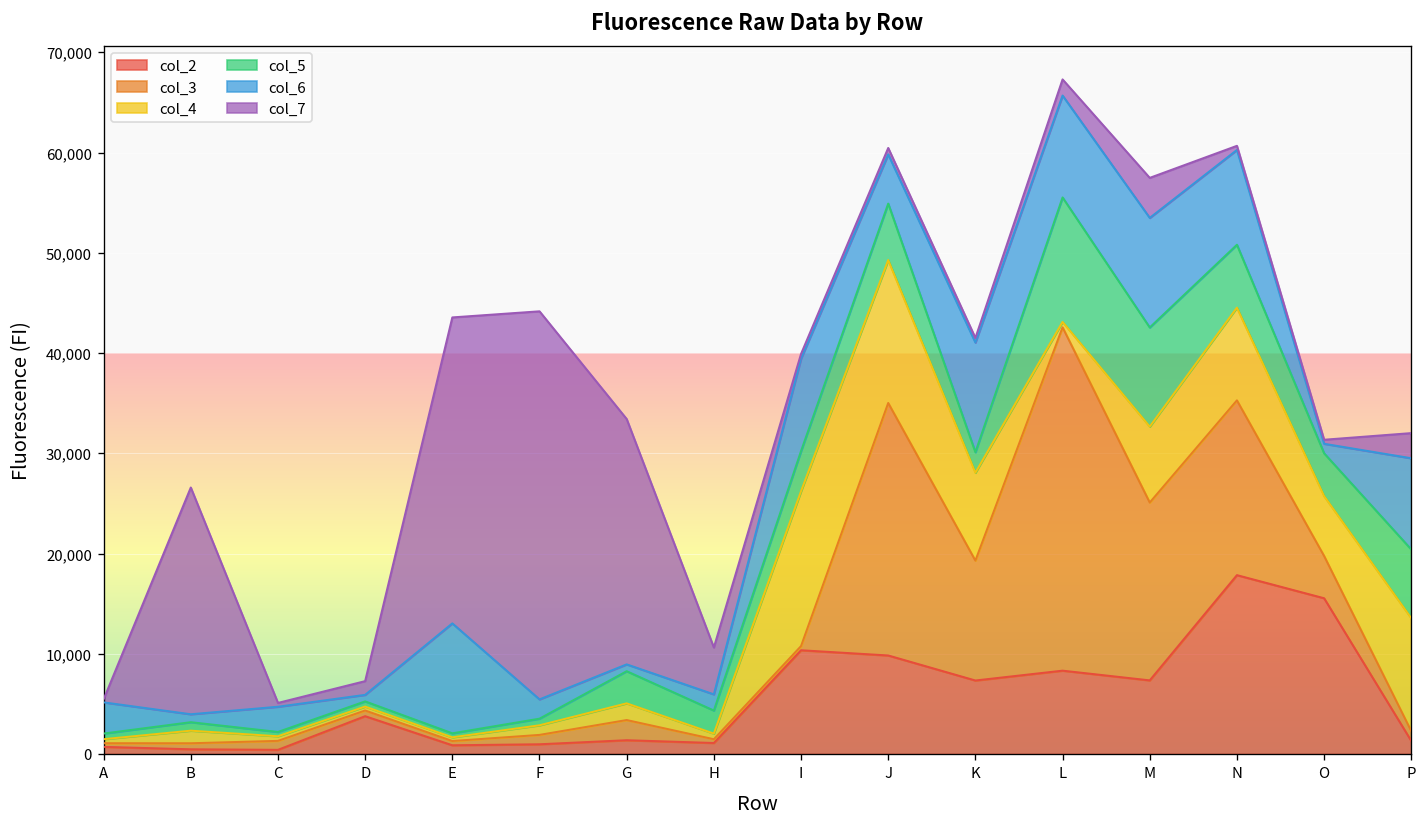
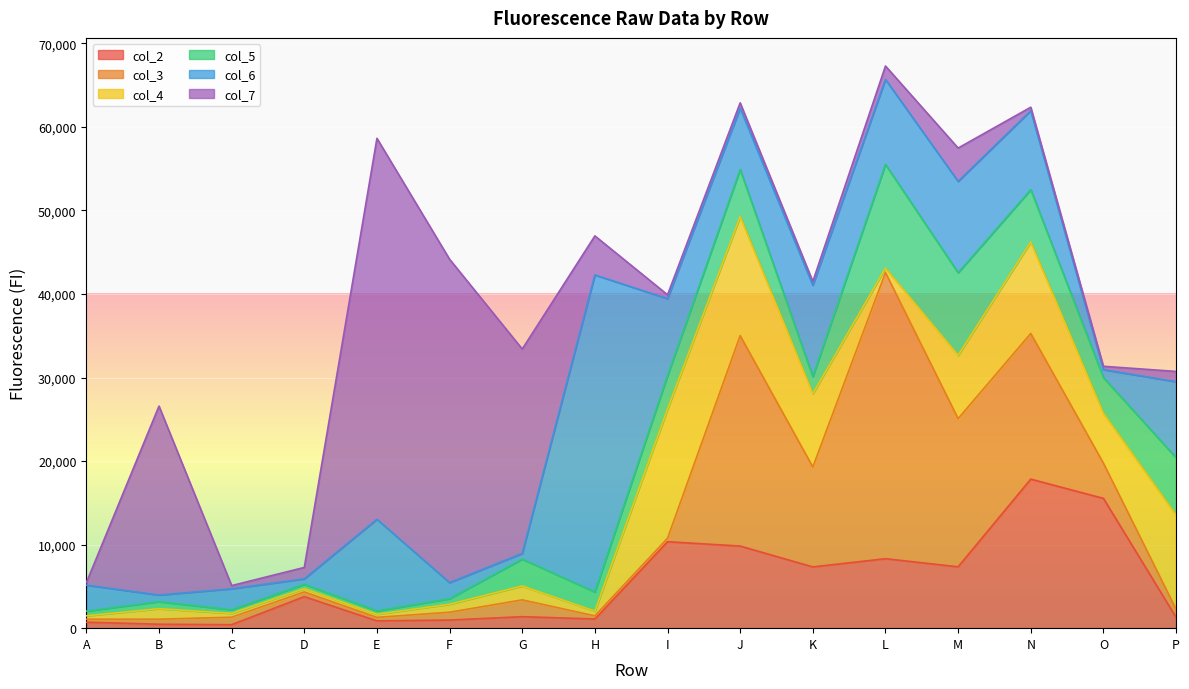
  {
    "col_4": {
      "A": "0",
      "B": "1,000",
      "C": "0",
      "D": "0",
      "E": "0",
      "F": "1,000",
      "G": "2,000",
      "H": "1,000",
      "I": "15,000",
      "J": "14,000",
      "K": "9,000",
      "L": "1,000",
      "M": "8,000",
-     "N": "9,000",
+     "N": "11,000",
      "O": "6,000",
      "P": "11,000"
    },
    "col_5": {
      "A": "1,000",
      "B": "1,000",
      "C": "0",
      "D": "1,000",
      "E": "0",
      "F": "1,000",
      "G": "3,000",
      "H": "2,000",
      "I": "4,000",
      "J": "6,000",
      "K": "2,000",
      "L": "12,000",
      "M": "10,000",
      "N": "6,000",
      "O": "4,000",
      "P": "7,000"
    },
    "col_6": {
      "B": "1,000",
      "C": "3,000",
      "D": "1,000",
      "E": "11,000",
      "F": "2,000",
      "G": "1,000",
-     "H": "2,000",
+     "H": "38,000",
      "I": "9,000",
-     "J": "5,000",
+     "J": "7,000",
      "K": "11,000",
      "L": "10,000",
      "M": "11,000",
      "N": "9,000",
      "O": "1,000",
      "P": "9,000"
    },
    "col_7": {
      "B": "23,000",
      "C": "0",
      "D": "1,000",
-     "E": "31,000",
+     "E": "46,000",
      "F": "39,000",
      "G": "24,000",
      "H": "5,000",
      "I": "0",
      "J": "1,000",
      "K": "0",
      "L": "2,000",
      "M": "4,000",
      "N": "0",
      "O": "0",
-     "P": "3,000"
+     "P": "1,000"
    }
  }
